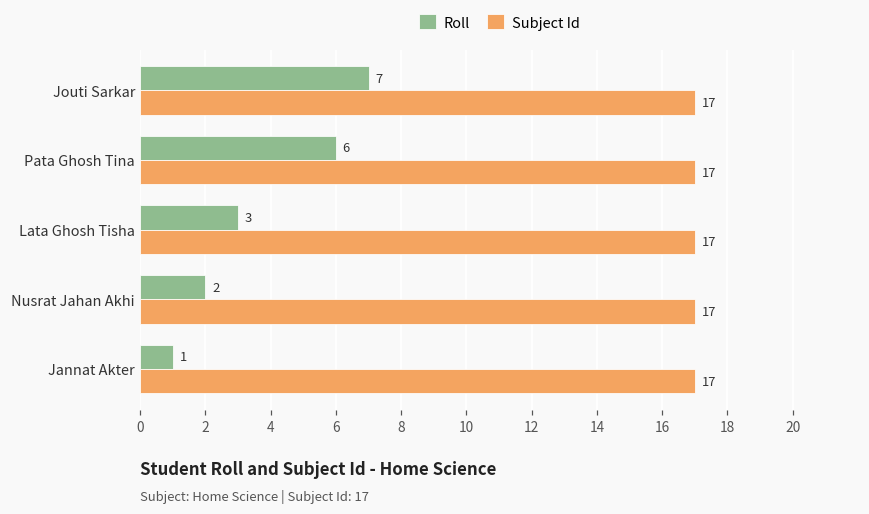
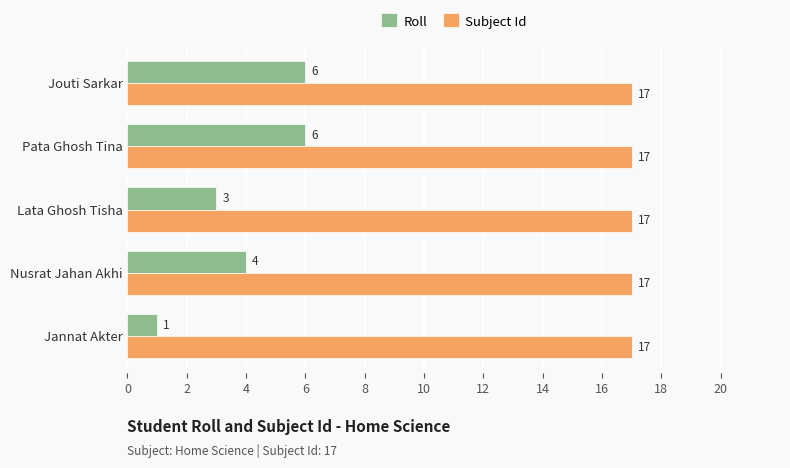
  {
    "Roll": {
-     "Jouti Sarkar": 7,
+     "Jouti Sarkar": 6,
      "Pata Ghosh Tina": 6,
      "Lata Ghosh Tisha": 3,
-     "Nusrat Jahan Akhi": 2,
+     "Nusrat Jahan Akhi": 4,
      "Jannat Akter": 1
    },
    "Subject Id": {
      "Jouti Sarkar": 17,
      "Pata Ghosh Tina": 17,
      "Lata Ghosh Tisha": 17,
      "Nusrat Jahan Akhi": 17,
      "Jannat Akter": 17
    }
  }
